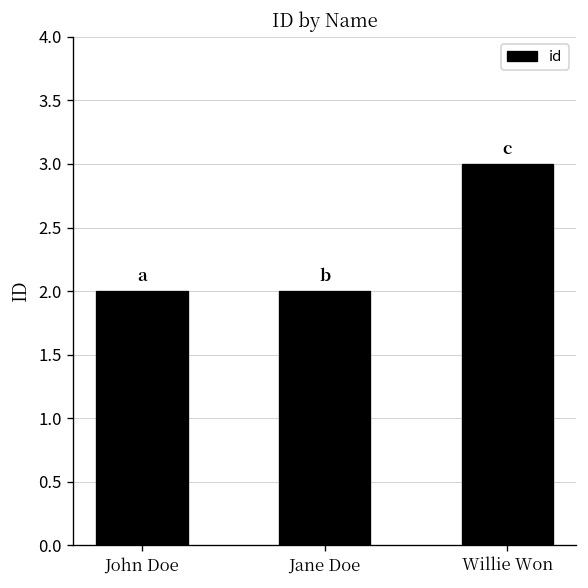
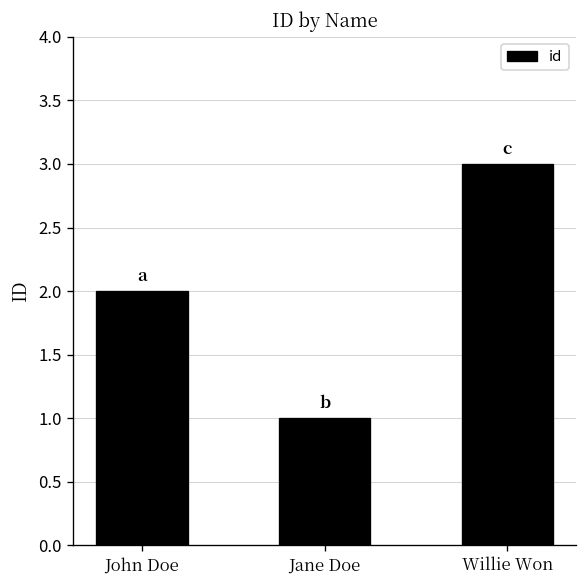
  {
    "John Doe": 2,
-   "Jane Doe": 2,
+   "Jane Doe": 1,
    "Willie Won": 3
  }
